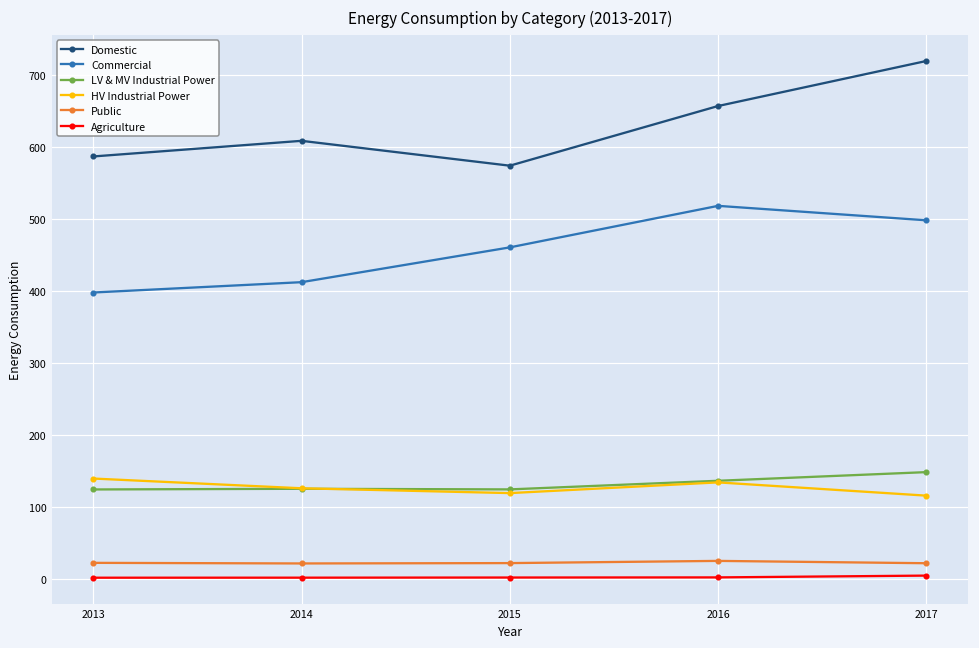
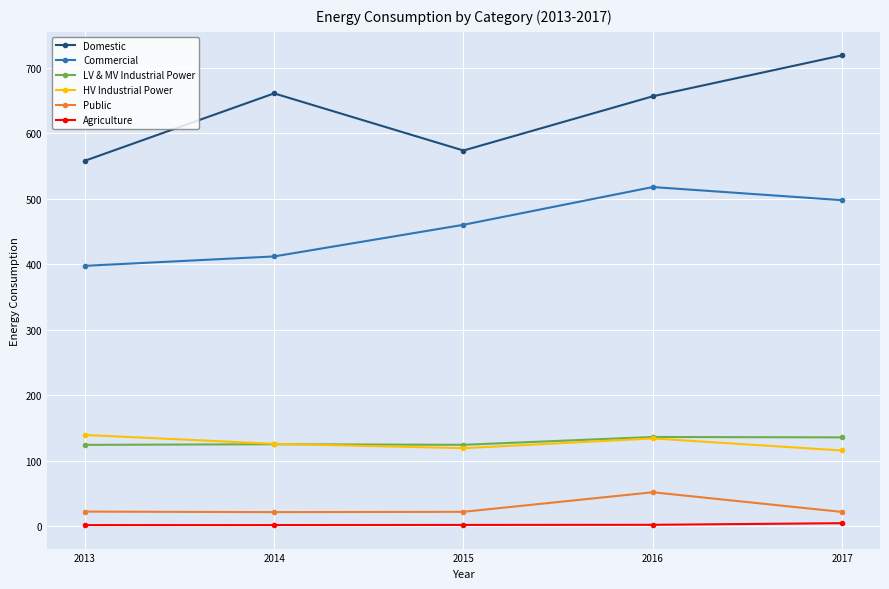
  {
    "Domestic": {
-     "2013": 590,
-     "2014": 610,
+     "2013": 560,
+     "2014": 660,
      "2015": 570,
      "2016": 660,
      "2017": 720
    },
    "Commercial": {
      "2013": 400,
      "2014": 410,
      "2015": 460,
      "2016": 520,
      "2017": 500
    },
    "LV & MV Industrial Power": {
      "2013": 120,
      "2015": 120,
-     "2017": 150
+     "2017": 140
    },
    "HV Industrial Power": {
      "2013": 140,
      "2015": 120,
      "2017": 120
    },
    "Public": {
      "2013": 20,
      "2014": 20,
      "2015": 20,
-     "2016": 20,
+     "2016": 50,
      "2017": 20
    },
    "Agriculture": {
      "2013": 0,
      "2014": 0,
      "2015": 0,
      "2016": 0,
      "2017": 0
    }
  }
